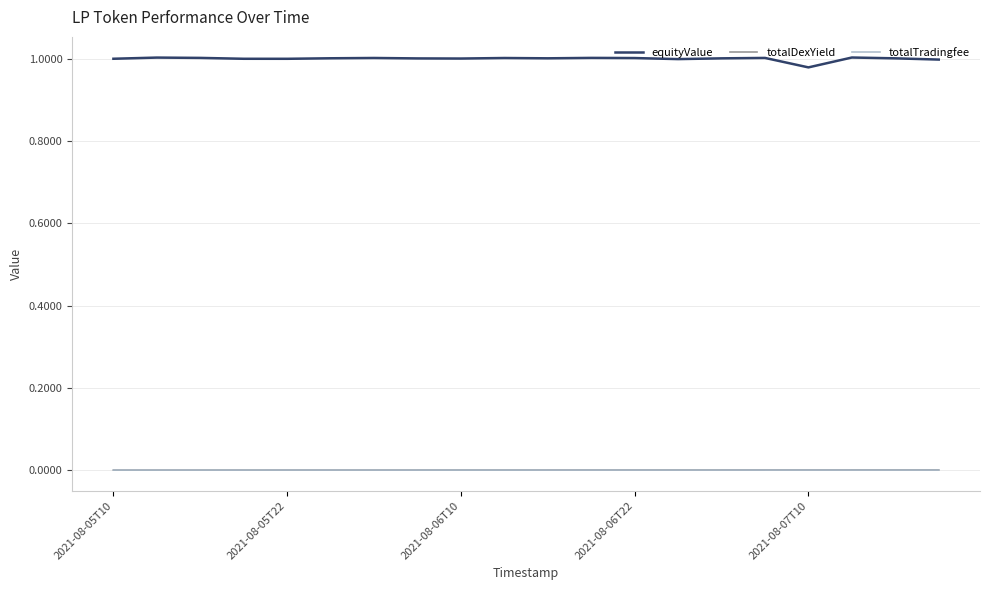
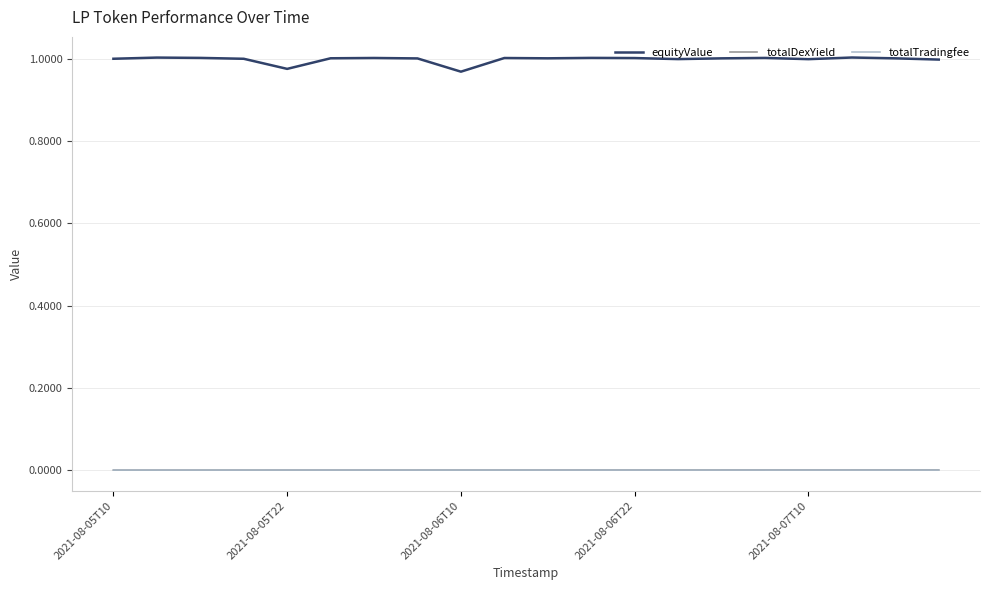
  {
    "equityValue": {
      "2021-08-05T10": 1.00,
-     "2021-08-05T22": 1.00,
-     "2021-08-06T10": 1.00,
+     "2021-08-05T22": 0.98,
+     "2021-08-06T10": 0.97,
      "2021-08-06T22": 1.00,
-     "2021-08-07T10": 0.98
+     "2021-08-07T10": 1.00
    },
    "totalTradingfee": {
      "2021-08-05T10": 0.00,
      "2021-08-05T22": 0.00,
      "2021-08-06T10": 0.00,
      "2021-08-06T22": 0.00,
      "2021-08-07T10": 0.00
    }
  }
